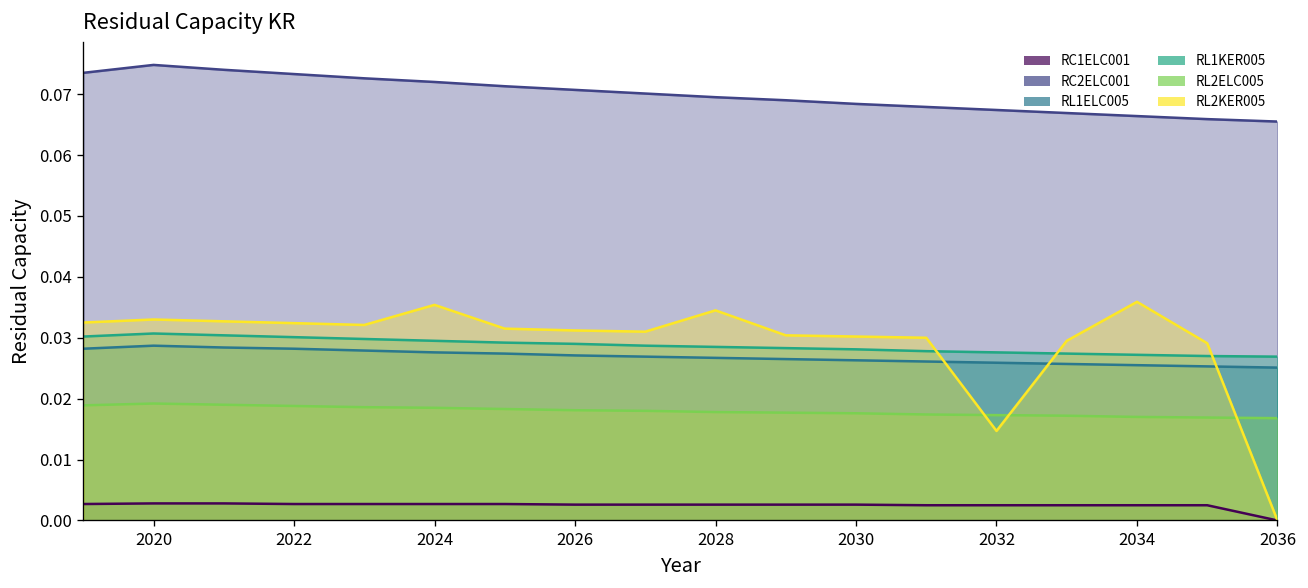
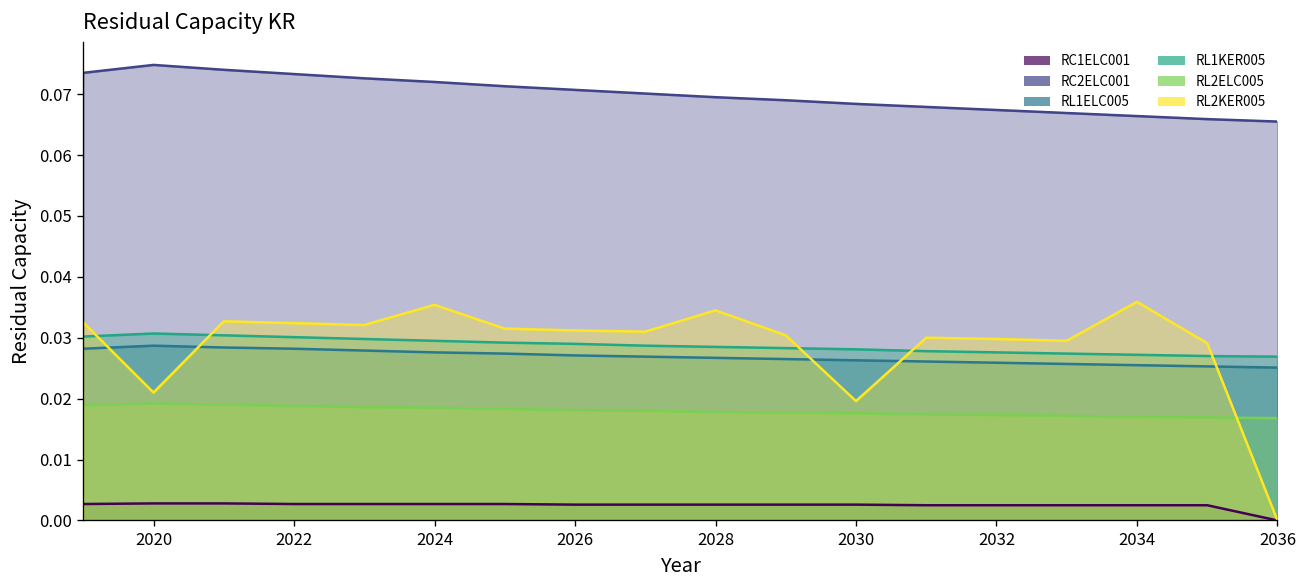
  {
    "RL2KER005": {
-     "2020": 0.033,
+     "2020": 0.021,
      "2022": 0.032,
      "2024": 0.035,
      "2026": 0.031,
      "2028": 0.035,
-     "2030": 0.030,
-     "2032": 0.015,
+     "2030": 0.020,
+     "2032": 0.030,
      "2034": 0.036
    }
  }
